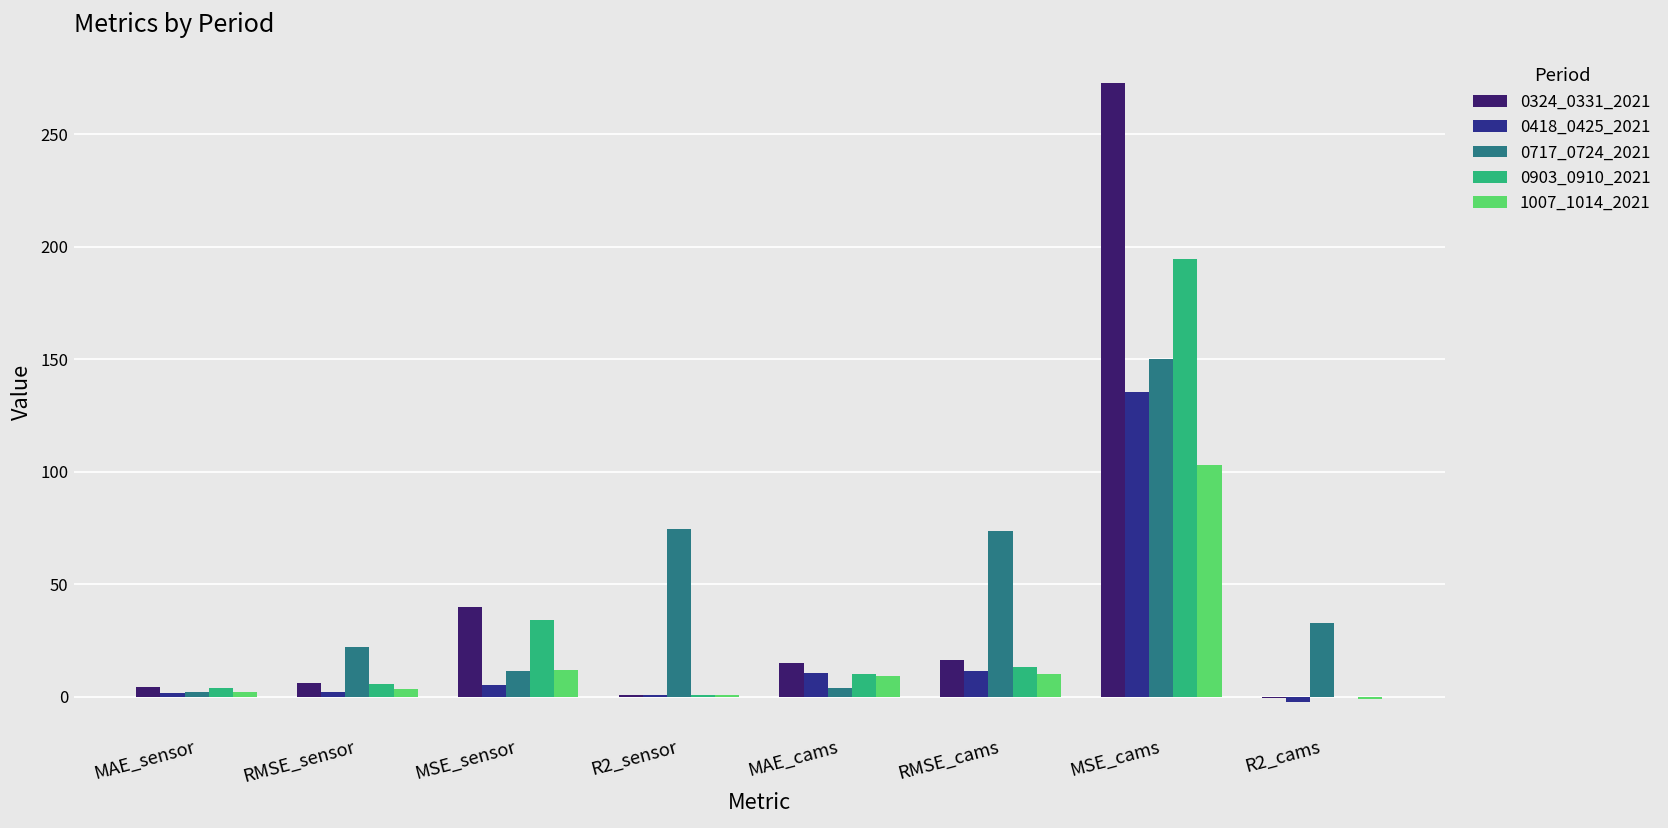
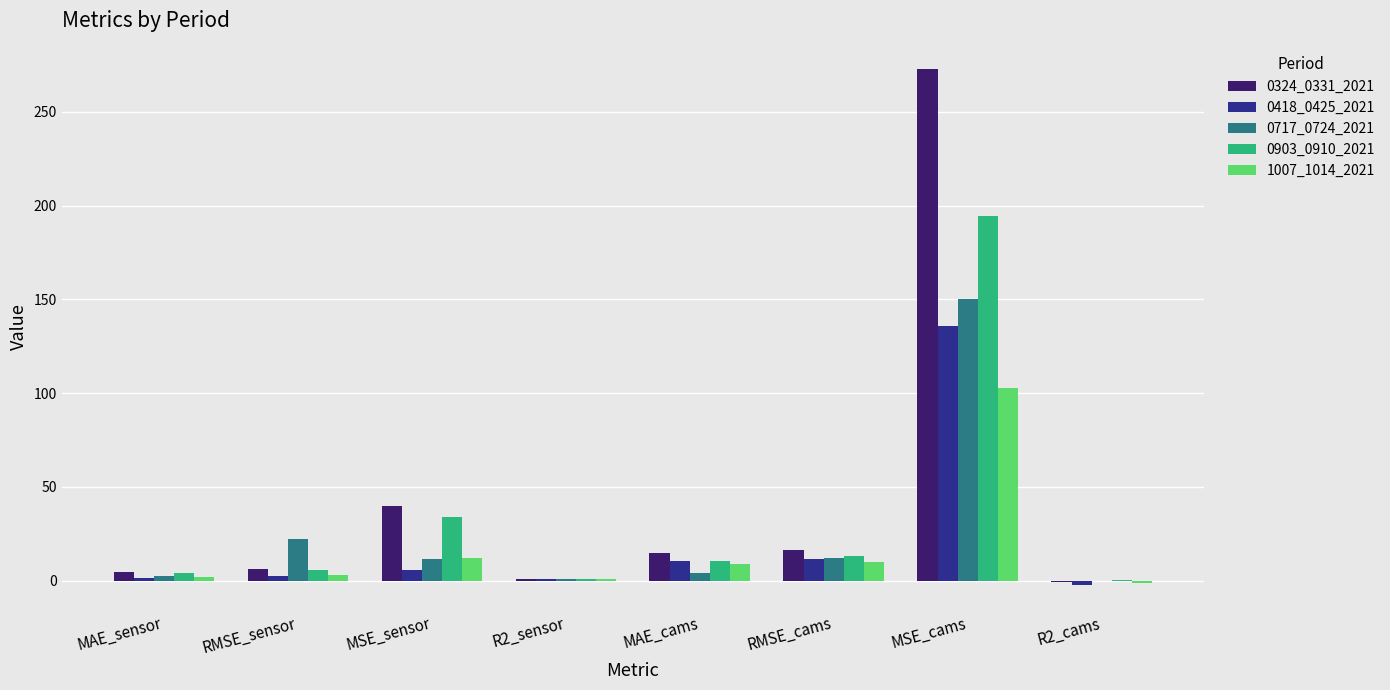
  {
    "0717_0724_2021": {
      "MAE_sensor": 2,
      "RMSE_sensor": 22,
      "MSE_sensor": 11,
-     "R2_sensor": 75,
+     "R2_sensor": 1,
      "MAE_cams": 4,
-     "RMSE_cams": 74,
+     "RMSE_cams": 12,
      "MSE_cams": 150,
-     "R2_cams": 33
+     "R2_cams": 0
    }
  }
